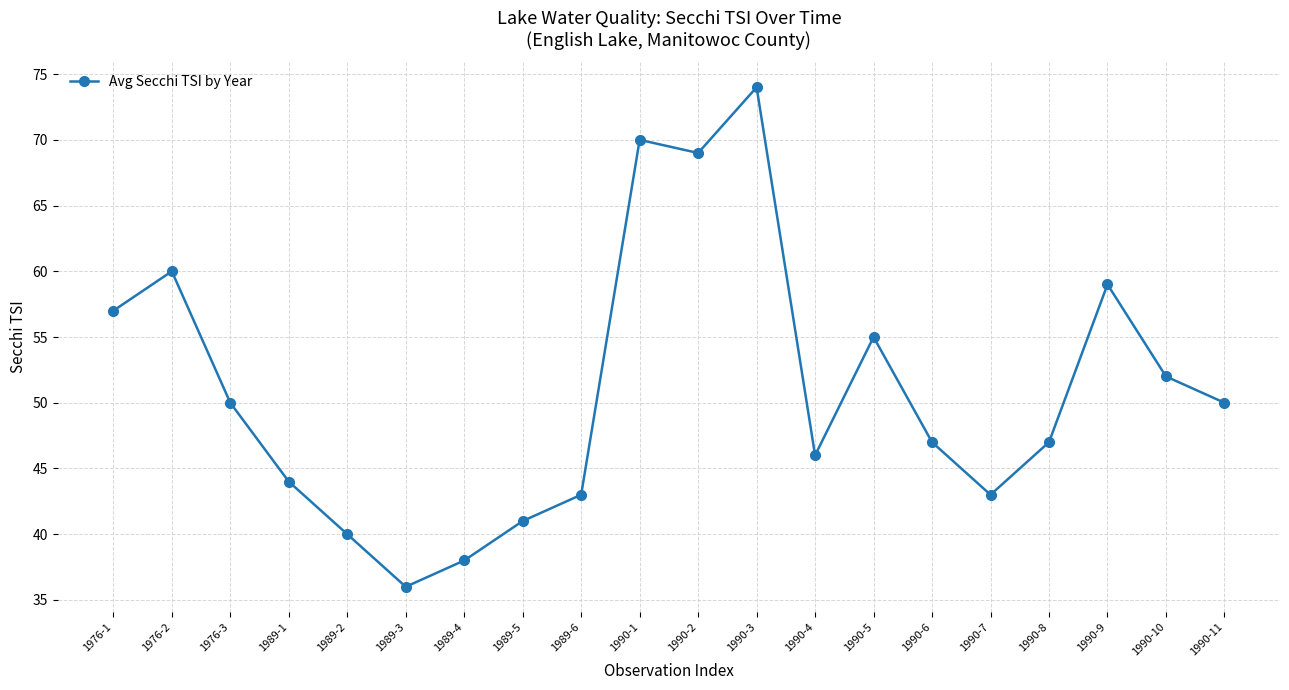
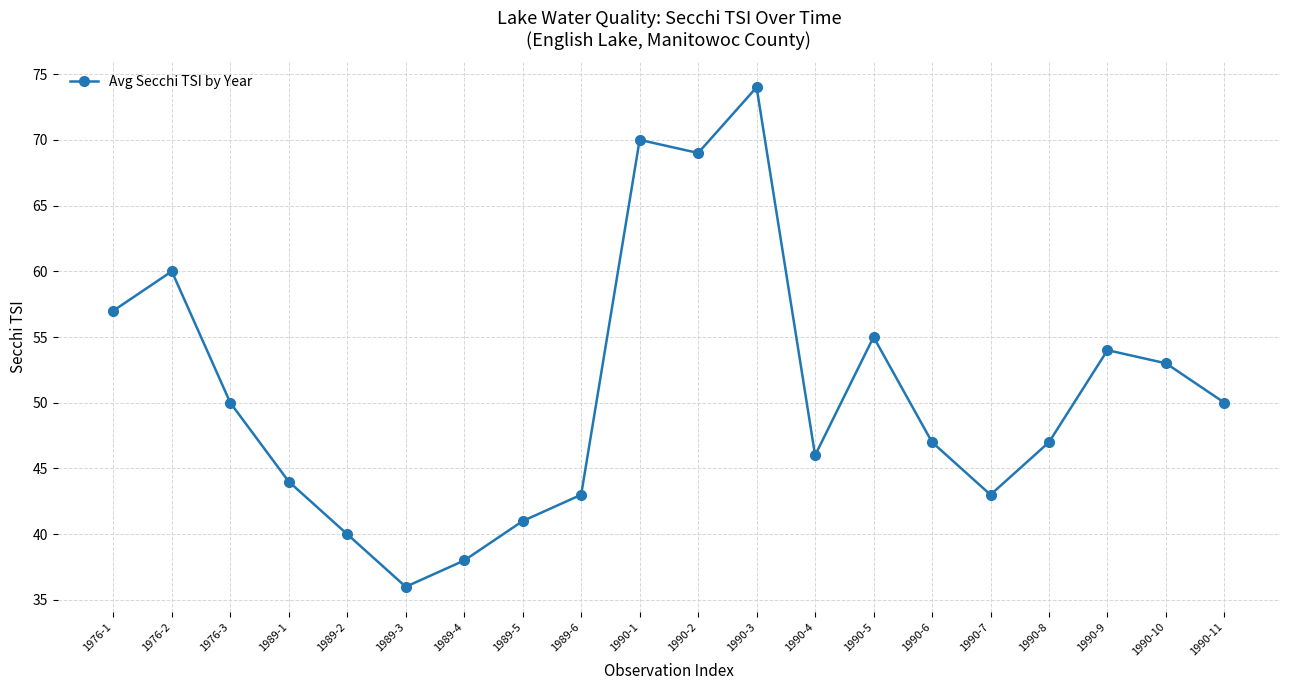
  {
    "1976-1": 57,
    "1976-2": 60,
    "1976-3": 50,
    "1989-1": 44,
    "1989-2": 40,
    "1989-3": 36,
    "1989-4": 38,
    "1989-5": 41,
    "1989-6": 43,
    "1990-1": 70,
    "1990-2": 69,
    "1990-3": 74,
    "1990-4": 46,
    "1990-5": 55,
    "1990-6": 47,
    "1990-7": 43,
    "1990-8": 47,
-   "1990-9": 59,
-   "1990-10": 52,
+   "1990-9": 54,
+   "1990-10": 53,
    "1990-11": 50
  }
